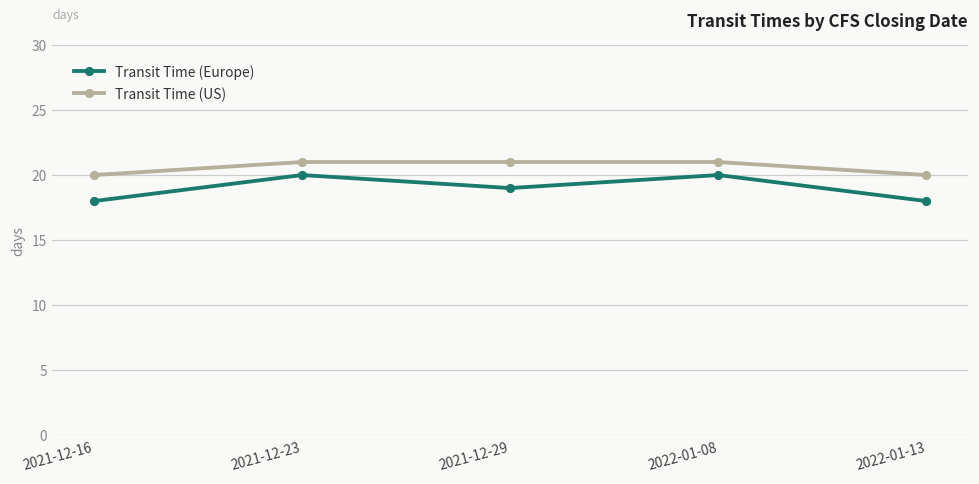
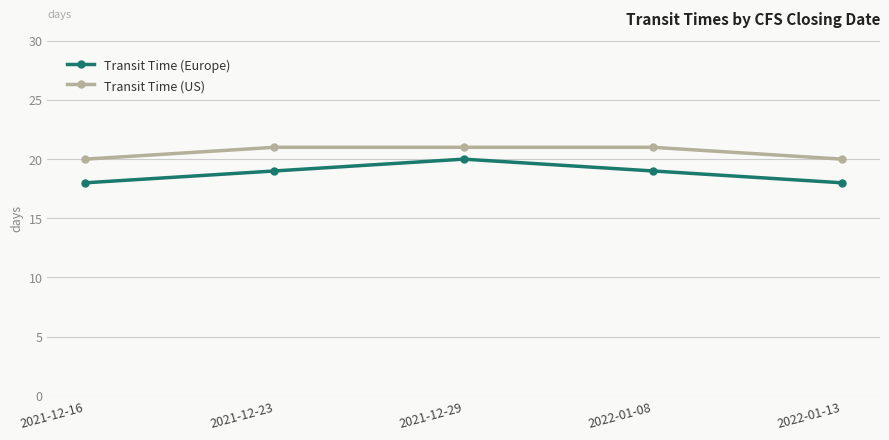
  {
    "Transit Time (Europe)": {
      "2021-12-16": 18,
-     "2021-12-23": 20,
-     "2021-12-29": 19,
-     "2022-01-08": 20,
+     "2021-12-23": 19,
+     "2021-12-29": 20,
+     "2022-01-08": 19,
      "2022-01-13": 18
    },
    "Transit Time (US)": {
      "2021-12-16": 20,
      "2021-12-23": 21,
      "2021-12-29": 21,
      "2022-01-08": 21,
      "2022-01-13": 20
    }
  }
